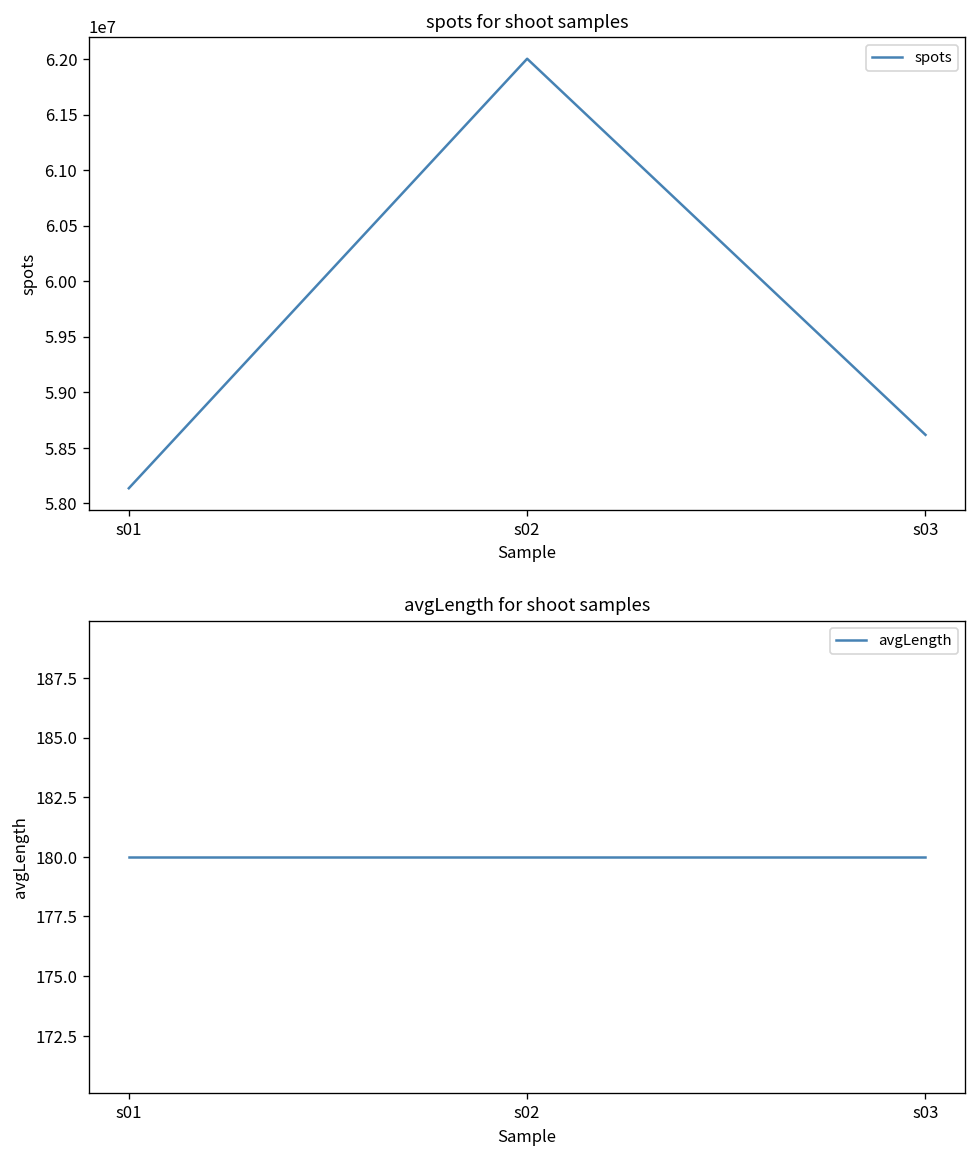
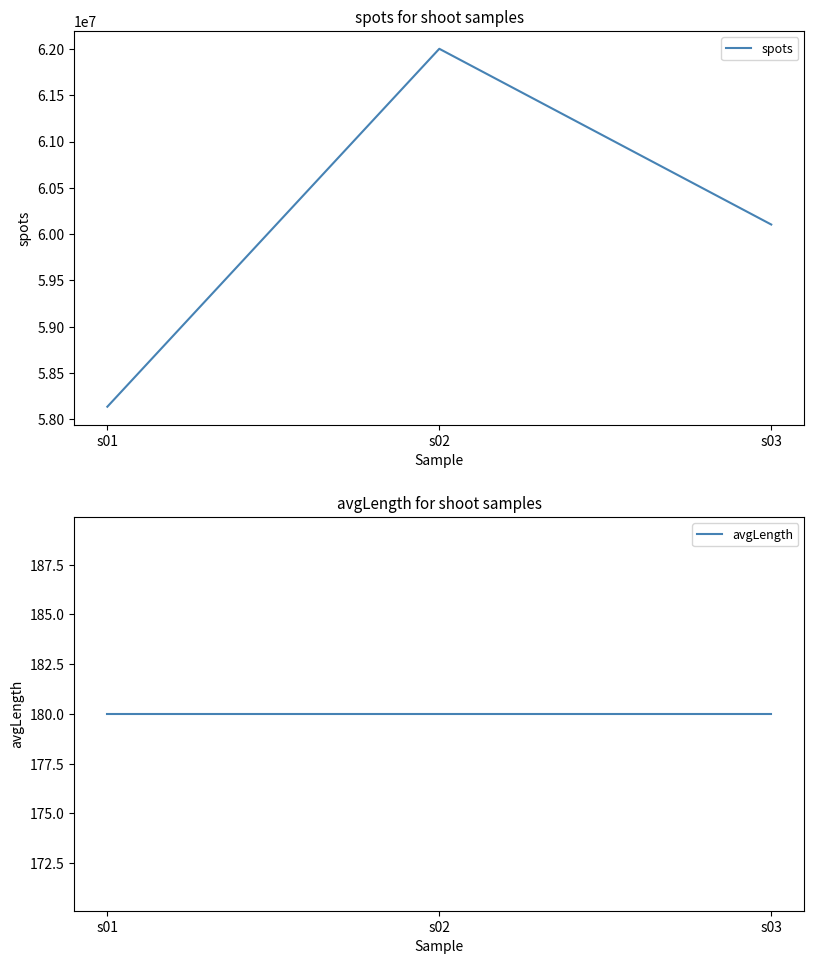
  {
    "spots for shoot samples": {
      "s01": 58100000,
      "s02": 62000000,
-     "s03": 58600000
+     "s03": 60100000
    },
    "avgLength for shoot samples": {
      "s01": 180.0,
      "s02": 180.0,
      "s03": 180.0
    }
  }
